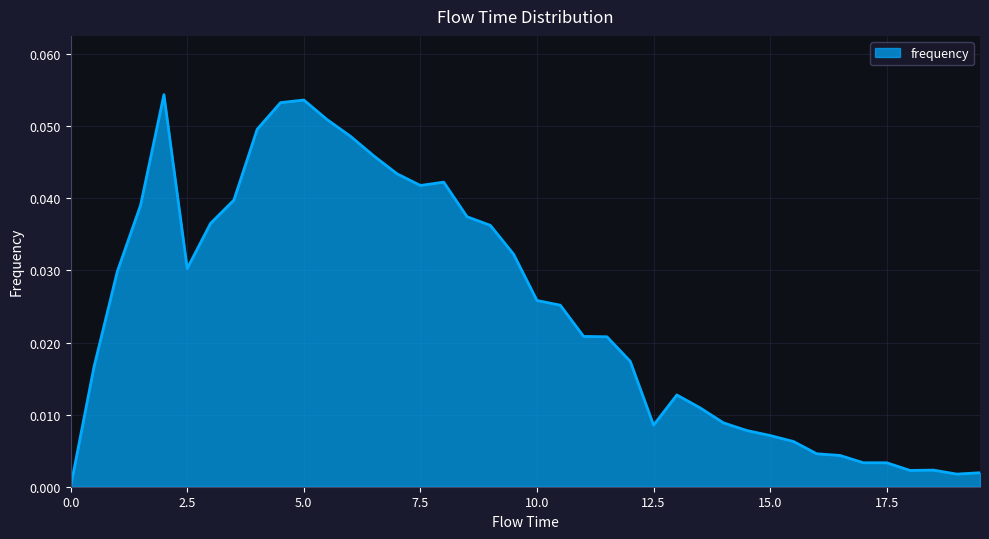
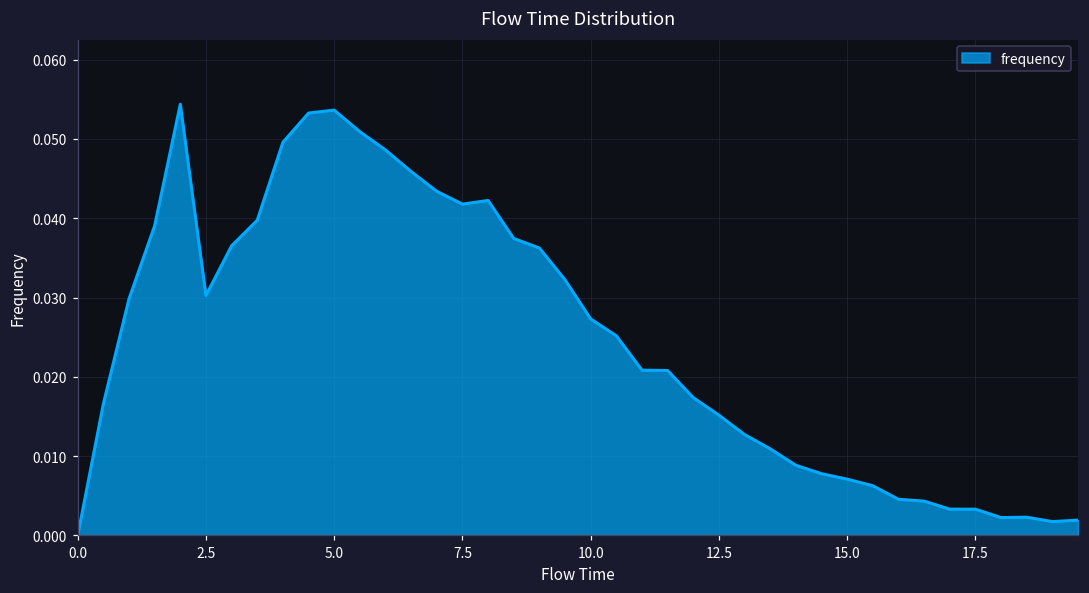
  {
    "0.0": 0.000,
    "2.5": 0.030,
    "5.0": 0.054,
    "7.5": 0.042,
-   "10.0": 0.026,
-   "12.5": 0.009,
+   "10.0": 0.027,
+   "12.5": 0.015,
    "15.0": 0.007,
    "17.5": 0.003
  }
